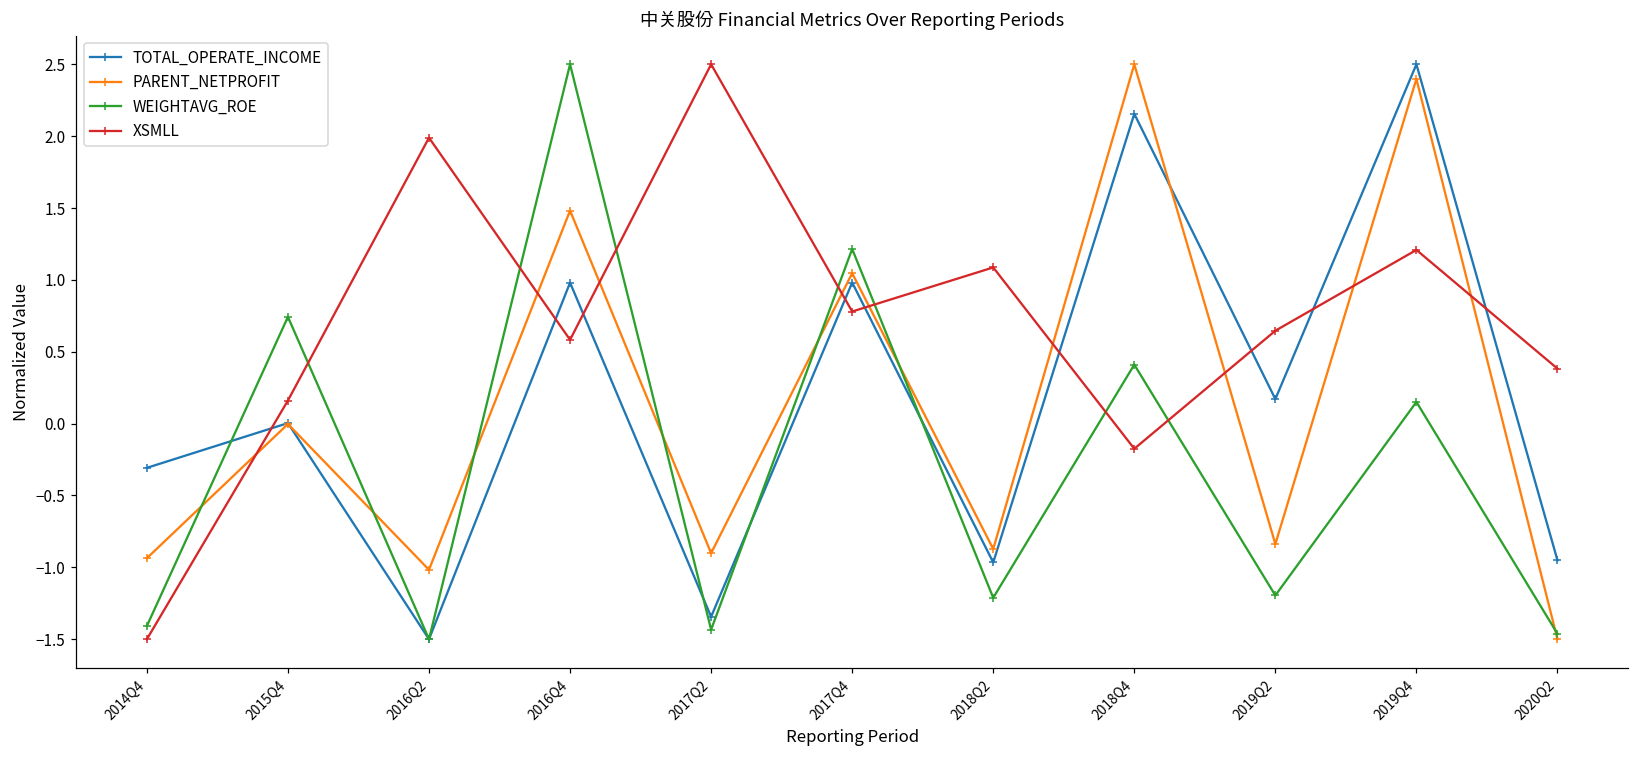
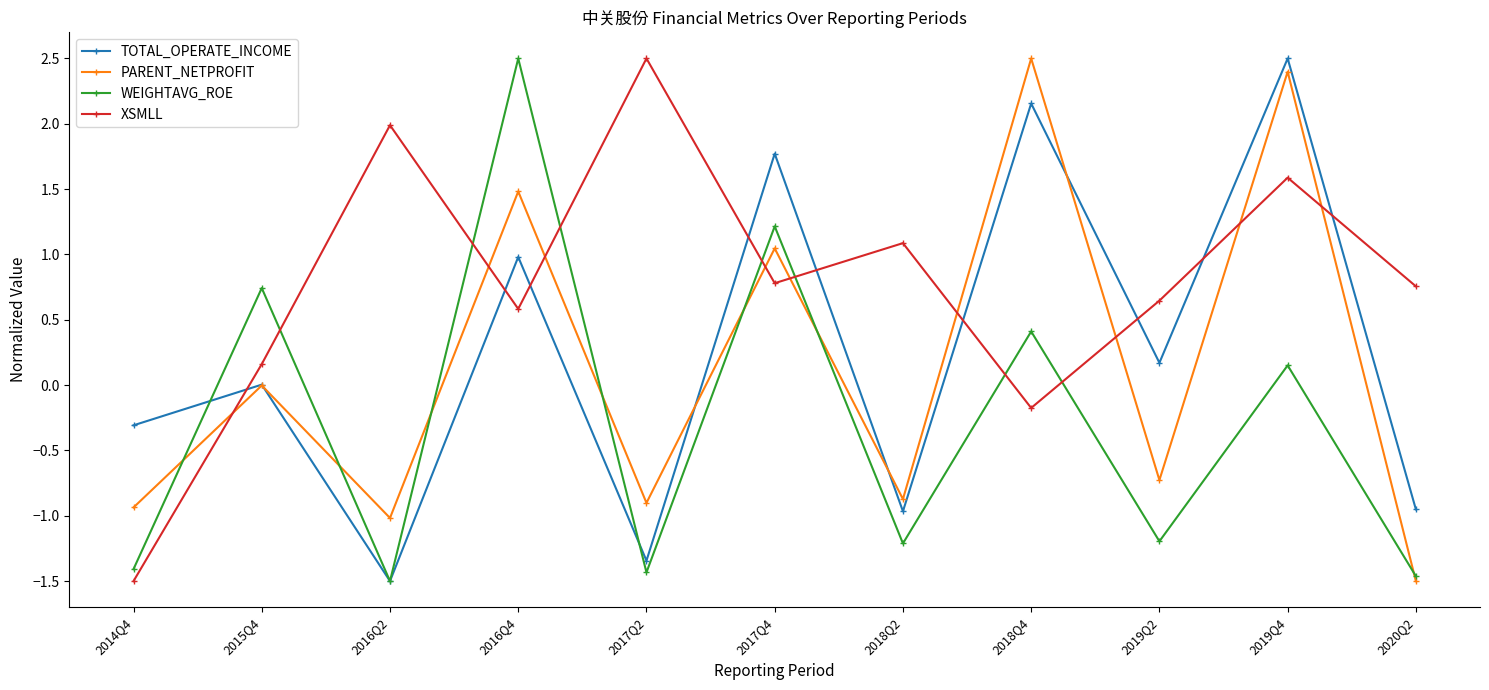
  {
    "TOTAL_OPERATE_INCOME": {
      "2014Q4": -0.31,
      "2016Q4": 0.98,
      "2017Q2": -1.34,
-     "2017Q4": 0.98,
+     "2017Q4": 1.77,
      "2018Q2": -0.97,
      "2018Q4": 2.16,
      "2019Q2": 0.17,
      "2019Q4": 2.50,
      "2020Q2": -0.95
    },
    "PARENT_NETPROFIT": {
      "2014Q4": -0.94,
      "2016Q2": -1.02,
      "2016Q4": 1.48,
      "2017Q2": -0.90,
      "2017Q4": 1.05,
      "2018Q2": -0.87,
      "2018Q4": 2.50,
-     "2019Q2": -0.84,
+     "2019Q2": -0.73,
      "2019Q4": 2.40,
      "2020Q2": -1.50
    },
    "WEIGHTAVG_ROE": {
      "2014Q4": -1.41,
      "2015Q4": 0.74,
      "2016Q4": 2.50,
      "2017Q2": -1.43,
      "2017Q4": 1.22,
      "2018Q2": -1.21,
      "2018Q4": 0.41,
      "2019Q2": -1.20,
      "2019Q4": 0.15,
      "2020Q2": -1.46
    },
    "XSMLL": {
      "2014Q4": -1.50,
      "2015Q4": 0.16,
      "2016Q2": 1.99,
      "2016Q4": 0.58,
      "2017Q2": 2.50,
      "2017Q4": 0.78,
      "2018Q2": 1.09,
      "2018Q4": -0.17,
      "2019Q2": 0.65,
-     "2019Q4": 1.21,
-     "2020Q2": 0.38
+     "2019Q4": 1.59,
+     "2020Q2": 0.76
    }
  }
